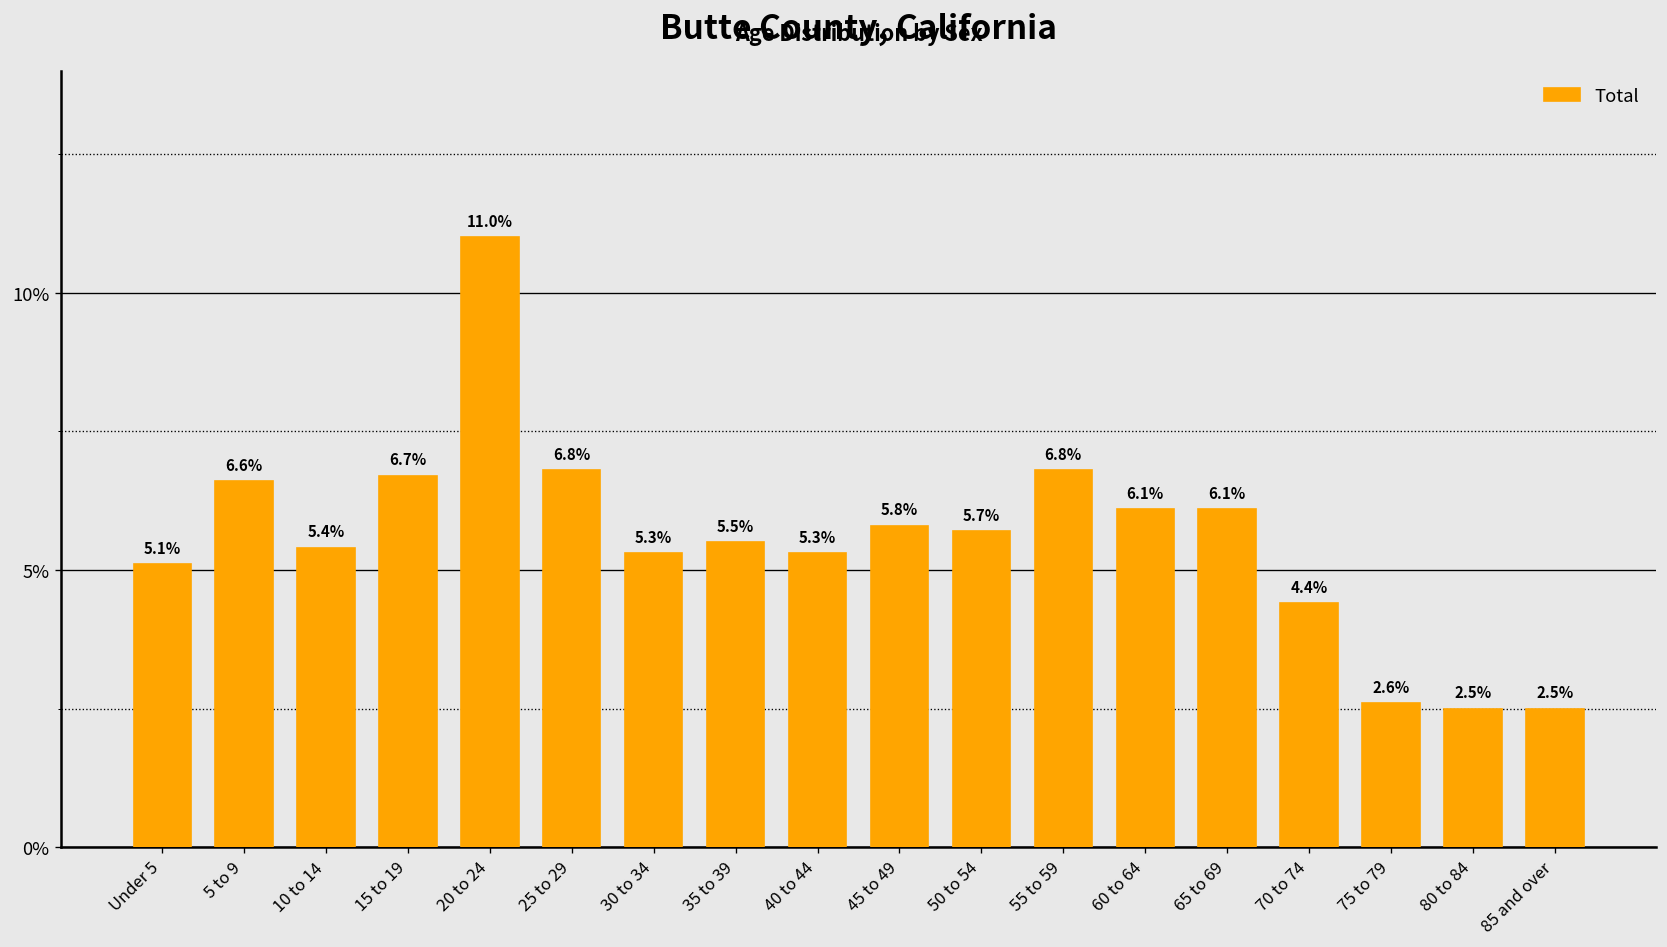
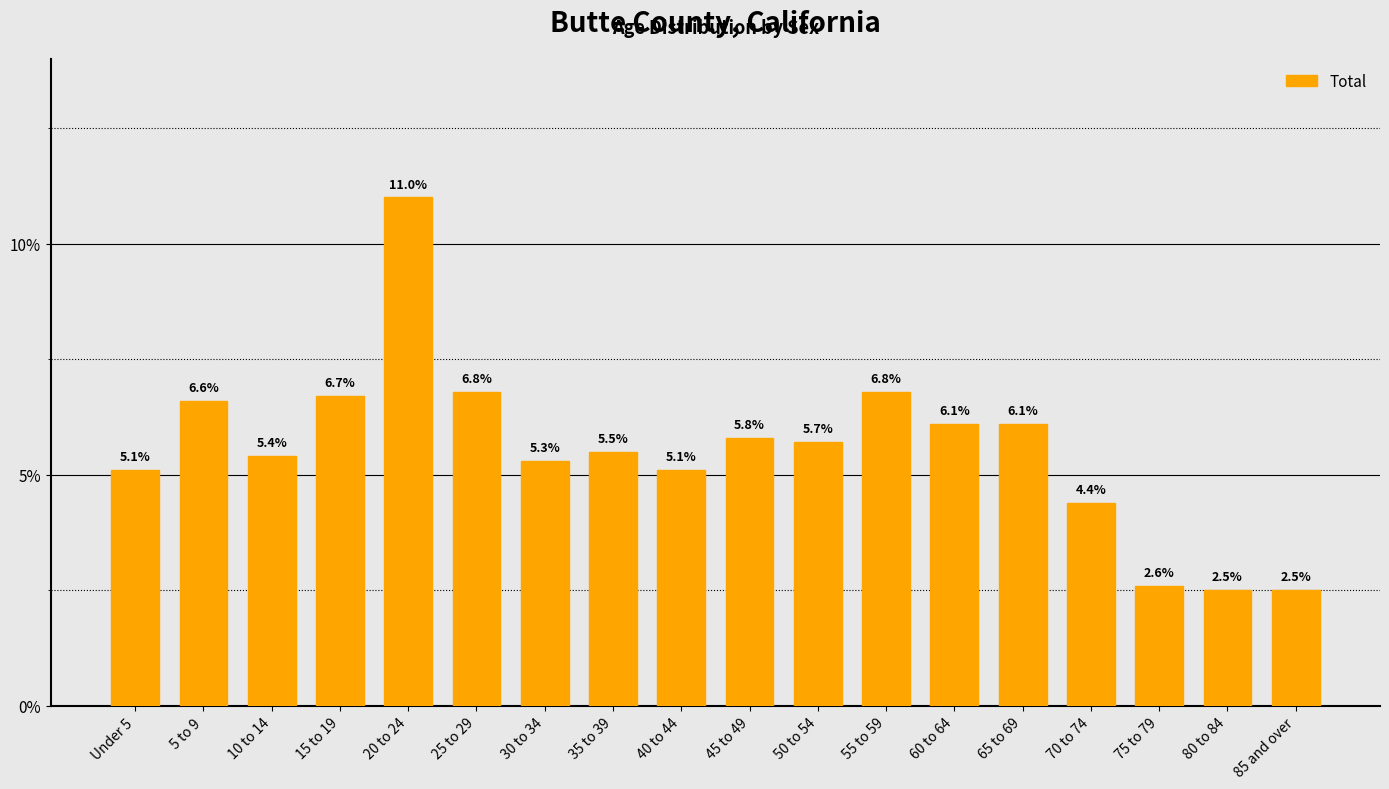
  {
    "Under 5": "5.1%",
    "5 to 9": "6.6%",
    "10 to 14": "5.4%",
    "15 to 19": "6.7%",
    "20 to 24": "11.0%",
    "25 to 29": "6.8%",
    "30 to 34": "5.3%",
    "35 to 39": "5.5%",
-   "40 to 44": "5.3%",
+   "40 to 44": "5.1%",
    "45 to 49": "5.8%",
    "50 to 54": "5.7%",
    "55 to 59": "6.8%",
    "60 to 64": "6.1%",
    "65 to 69": "6.1%",
    "70 to 74": "4.4%",
    "75 to 79": "2.6%",
    "80 to 84": "2.5%",
    "85 and over": "2.5%"
  }
